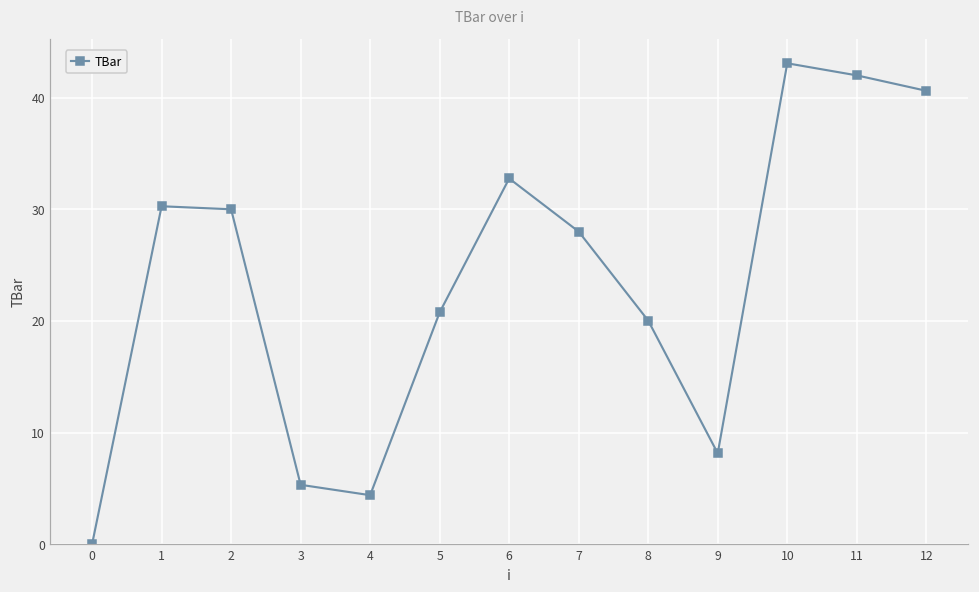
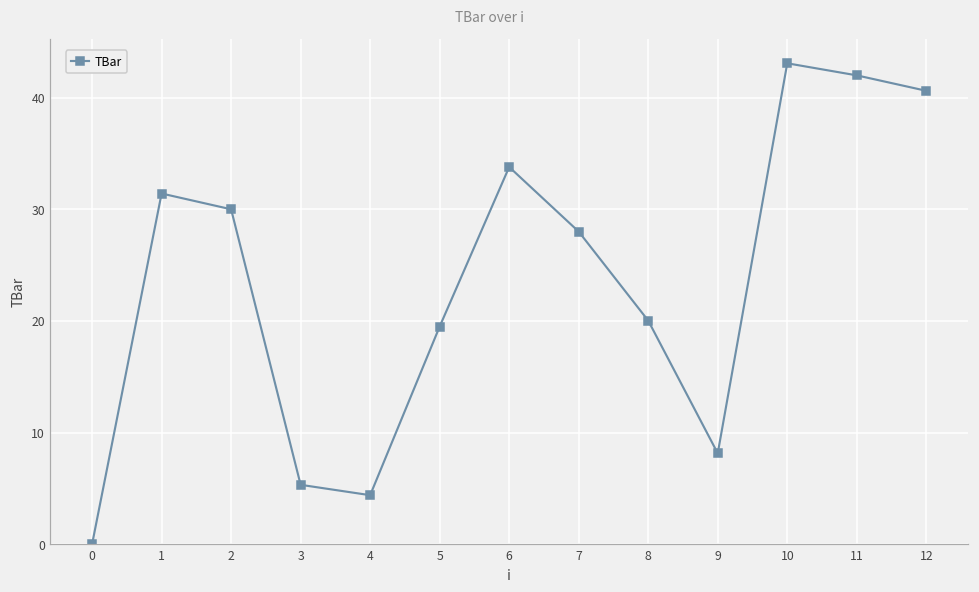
  {
    "0": 0.0,
-   "1": 30.3,
+   "1": 31.4,
    "2": 30.0,
    "3": 5.3,
    "4": 4.4,
-   "5": 20.8,
-   "6": 32.8,
+   "5": 19.5,
+   "6": 33.8,
    "7": 28.0,
    "8": 20.0,
    "9": 8.1,
    "10": 43.1,
    "11": 42.0,
    "12": 40.6
  }
